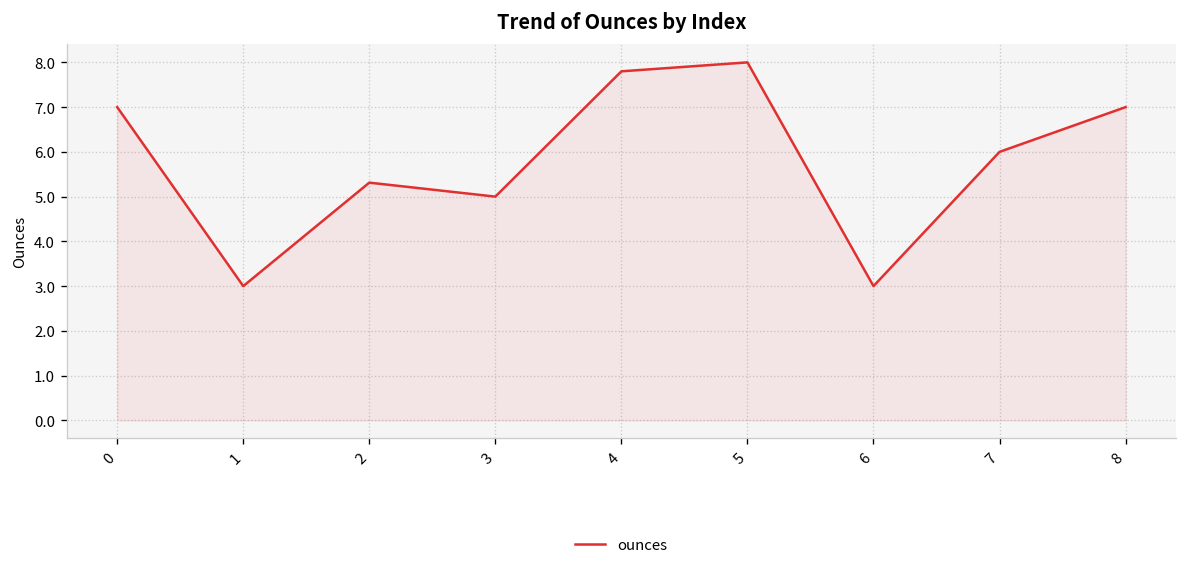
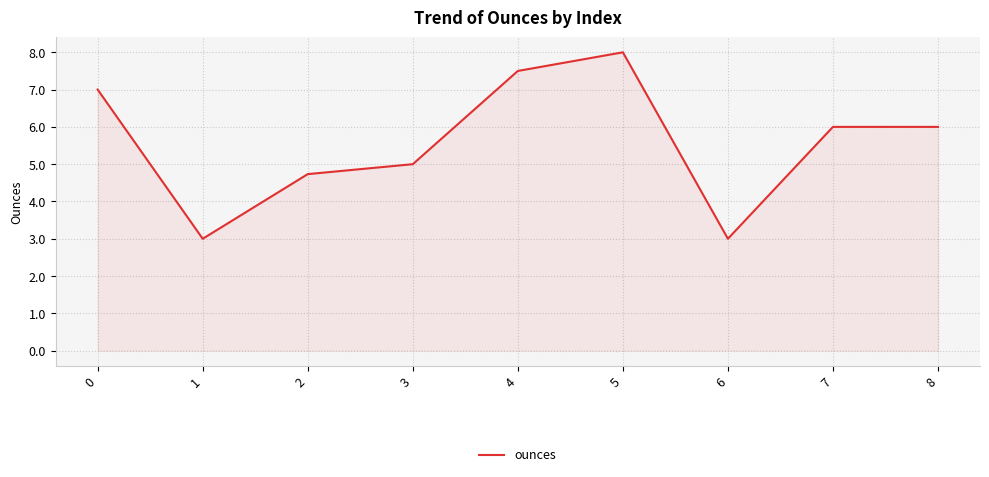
  {
    "0": 7.0,
    "1": 3.0,
-   "2": 5.3,
+   "2": 4.7,
    "3": 5.0,
-   "4": 7.8,
+   "4": 7.5,
    "5": 8.0,
    "6": 3.0,
    "7": 6.0,
-   "8": 7
+   "8": 6
  }
